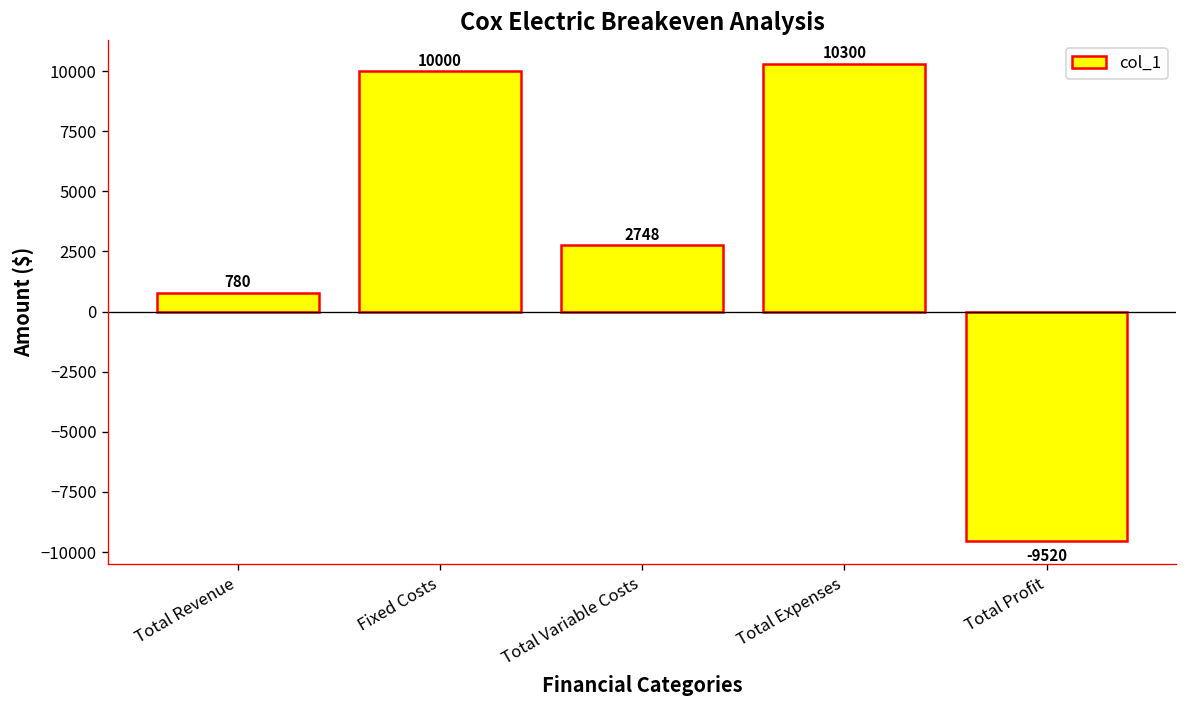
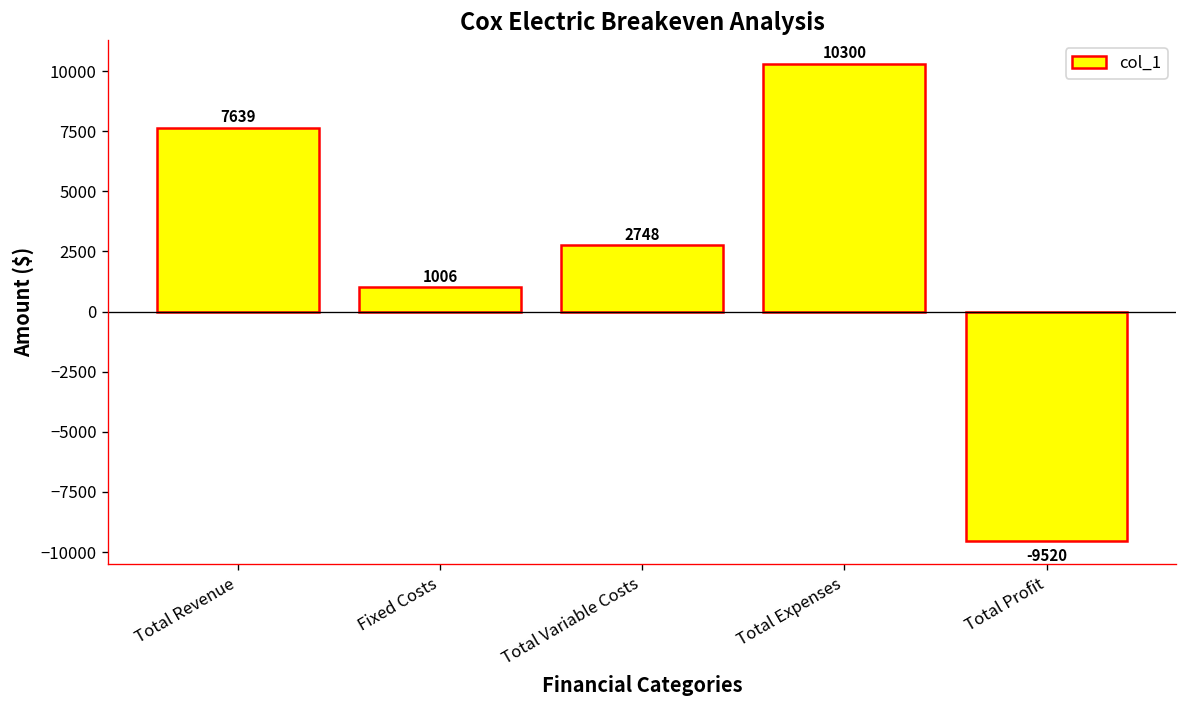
  {
-   "Total Revenue": 780,
-   "Fixed Costs": 10000,
+   "Total Revenue": 7639,
+   "Fixed Costs": 1006,
    "Total Variable Costs": 2748,
    "Total Expenses": 10300,
    "Total Profit": -9520
  }
